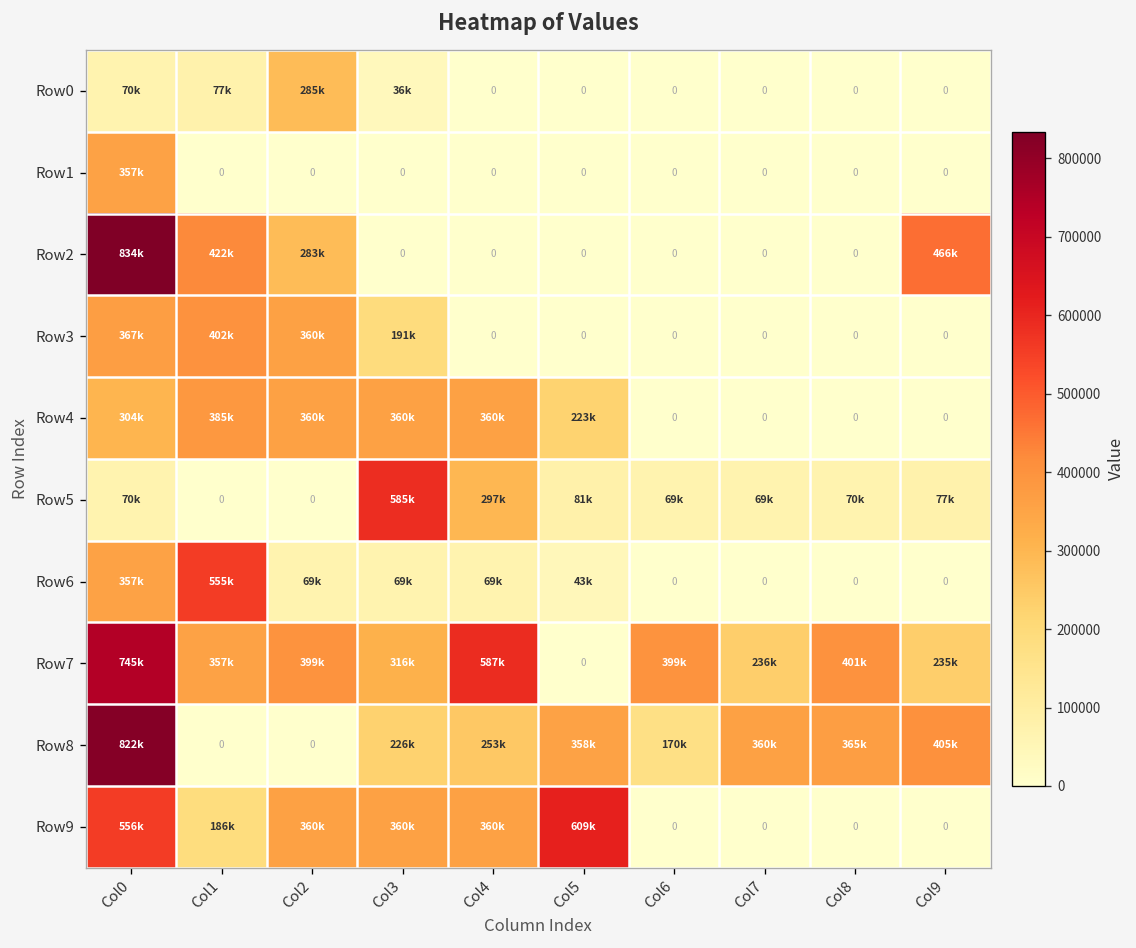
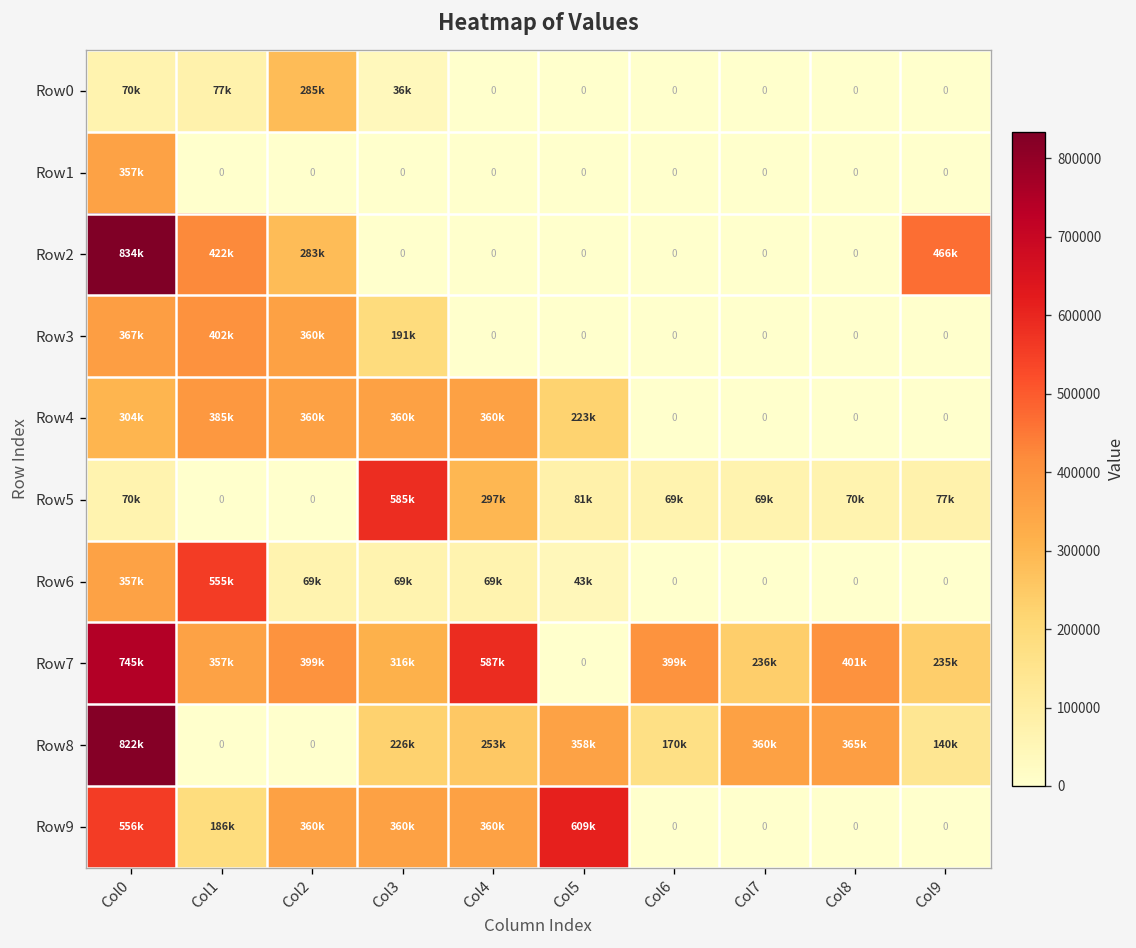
  {
    "Row0": {
      "Col0": "70k",
      "Col1": "77k",
      "Col2": "285k",
      "Col3": "36k",
      "Col4": "0",
      "Col5": "0",
      "Col6": "0",
      "Col7": "0",
      "Col8": "0",
      "Col9": "0"
    },
    "Row1": {
      "Col0": "357k",
      "Col1": "0",
      "Col2": "0",
      "Col3": "0",
      "Col4": "0",
      "Col5": "0",
      "Col6": "0",
      "Col7": "0",
      "Col8": "0",
      "Col9": "0"
    },
    "Row2": {
      "Col0": "834k",
      "Col1": "422k",
      "Col2": "283k",
      "Col3": "0",
      "Col4": "0",
      "Col5": "0",
      "Col6": "0",
      "Col7": "0",
      "Col8": "0",
      "Col9": "466k"
    },
    "Row3": {
      "Col0": "367k",
      "Col1": "402k",
      "Col2": "360k",
      "Col3": "191k",
      "Col4": "0",
      "Col5": "0",
      "Col6": "0",
      "Col7": "0",
      "Col8": "0",
      "Col9": "0"
    },
    "Row4": {
      "Col0": "304k",
      "Col1": "385k",
      "Col2": "360k",
      "Col3": "360k",
      "Col4": "360k",
      "Col5": "223k",
      "Col6": "0",
      "Col7": "0",
      "Col8": "0",
      "Col9": "0"
    },
    "Row5": {
      "Col0": "70k",
      "Col1": "0",
      "Col2": "0",
      "Col3": "585k",
      "Col4": "297k",
      "Col5": "81k",
      "Col6": "69k",
      "Col7": "69k",
      "Col8": "70k",
      "Col9": "77k"
    },
    "Row6": {
      "Col0": "357k",
      "Col1": "555k",
      "Col2": "69k",
      "Col3": "69k",
      "Col4": "69k",
      "Col5": "43k",
      "Col6": "0",
      "Col7": "0",
      "Col8": "0",
      "Col9": "0"
    },
    "Row7": {
      "Col0": "745k",
      "Col1": "357k",
      "Col2": "399k",
      "Col3": "316k",
      "Col4": "587k",
      "Col5": "0",
      "Col6": "399k",
      "Col7": "236k",
      "Col8": "401k",
      "Col9": "235k"
    },
    "Row8": {
      "Col0": "822k",
      "Col1": "0",
      "Col2": "0",
      "Col3": "226k",
      "Col4": "253k",
      "Col5": "358k",
      "Col6": "170k",
      "Col7": "360k",
      "Col8": "365k",
-     "Col9": "405k"
+     "Col9": "140k"
    },
    "Row9": {
      "Col0": "556k",
      "Col1": "186k",
      "Col2": "360k",
      "Col3": "360k",
      "Col4": "360k",
      "Col5": "609k",
      "Col6": "0",
      "Col7": "0",
      "Col8": "0",
      "Col9": "0"
    }
  }
